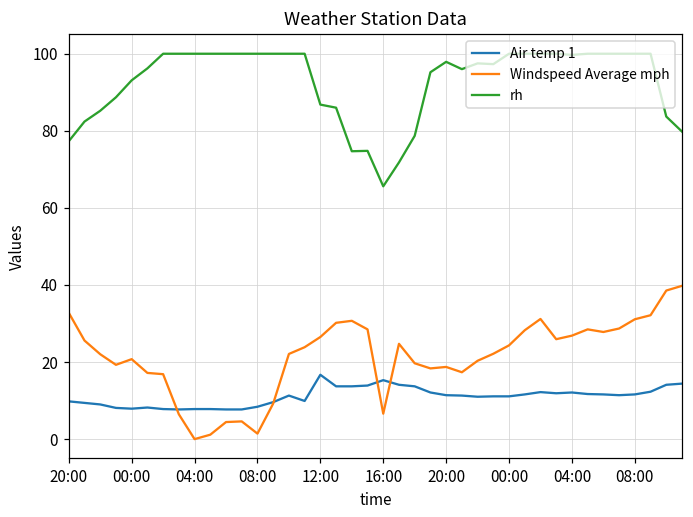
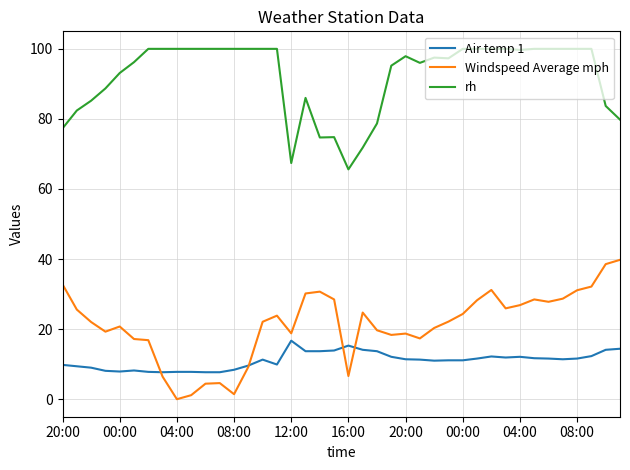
  {
    "Air temp 1": {
      "12:00": 17,
      "16:00": 15
    },
    "Windspeed Average mph": {
-     "12:00": 27,
+     "12:00": 19,
      "16:00": 7
    },
    "rh": {
-     "12:00": 87,
+     "12:00": 67,
      "16:00": 66
    }
  }
